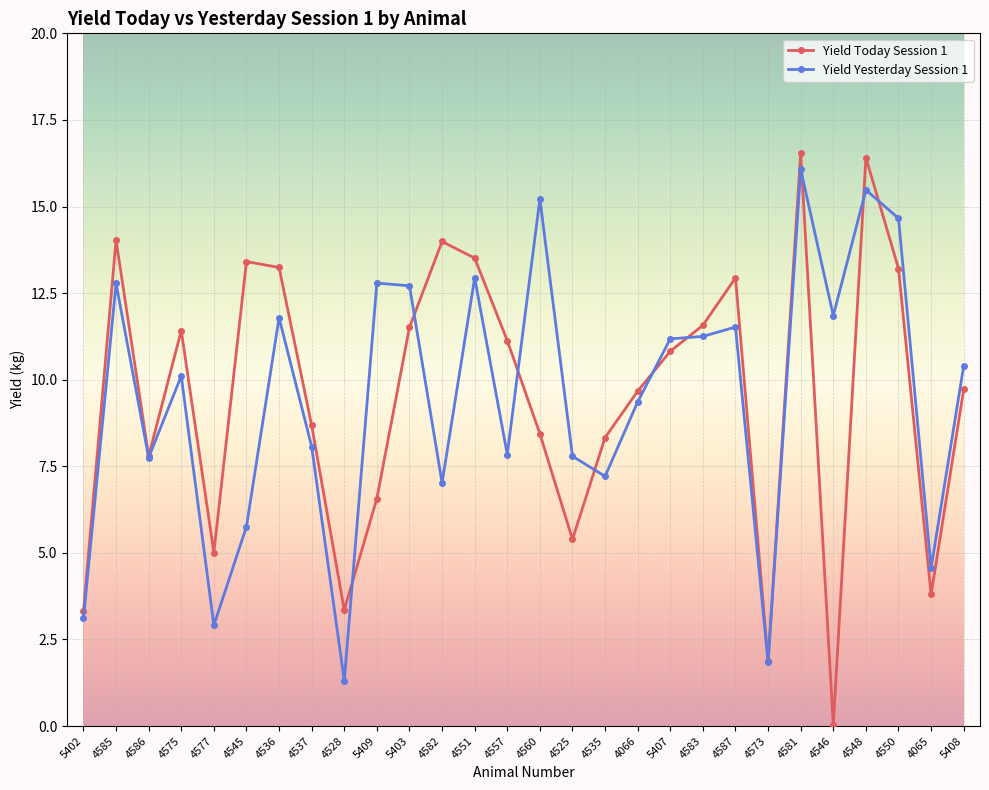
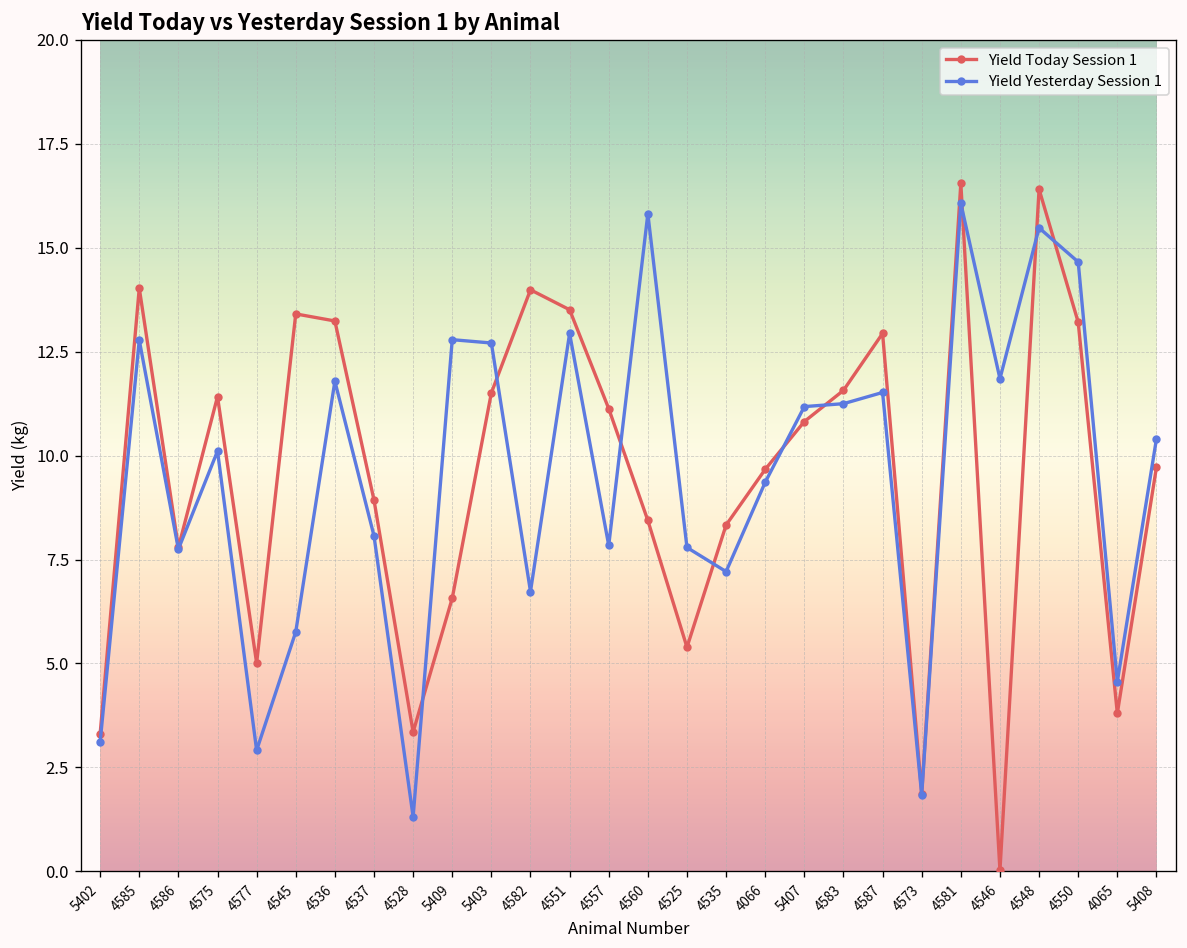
  {
    "Yield Today Session 1": {
      "5402": 3.3,
      "4585": 14.0,
      "4575": 11.4,
      "4577": 5.0,
      "4545": 13.4,
      "4536": 13.2,
-     "4537": 8.7,
+     "4537": 8.9,
      "4528": 3.4,
      "5409": 6.6,
      "5403": 11.5,
      "4582": 14.0,
      "4551": 13.5,
      "4557": 11.1,
      "4560": 8.4,
      "4525": 5.4,
      "4535": 8.3,
      "4066": 9.7,
      "5407": 10.8,
      "4583": 11.6,
      "4587": 12.9,
      "4581": 16.6,
      "4546": 0.0,
      "4548": 16.4,
      "4550": 13.2,
      "4065": 3.8,
      "5408": 9.7
    },
    "Yield Yesterday Session 1": {
      "5402": 3.1,
      "4585": 12.8,
      "4575": 10.1,
      "4577": 2.9,
      "4545": 5.8,
      "4536": 11.8,
      "4537": 8.1,
      "4528": 1.3,
      "5409": 12.8,
      "5403": 12.7,
-     "4582": 7.0,
+     "4582": 6.7,
      "4551": 12.9,
      "4557": 7.8,
-     "4560": 15.2,
+     "4560": 15.8,
      "4525": 7.8,
      "4535": 7.2,
      "4066": 9.4,
      "5407": 11.2,
      "4583": 11.3,
      "4587": 11.5,
      "4581": 16.1,
      "4546": 11.9,
      "4548": 15.5,
      "4550": 14.7,
      "4065": 4.6,
      "5408": 10.4
    }
  }
